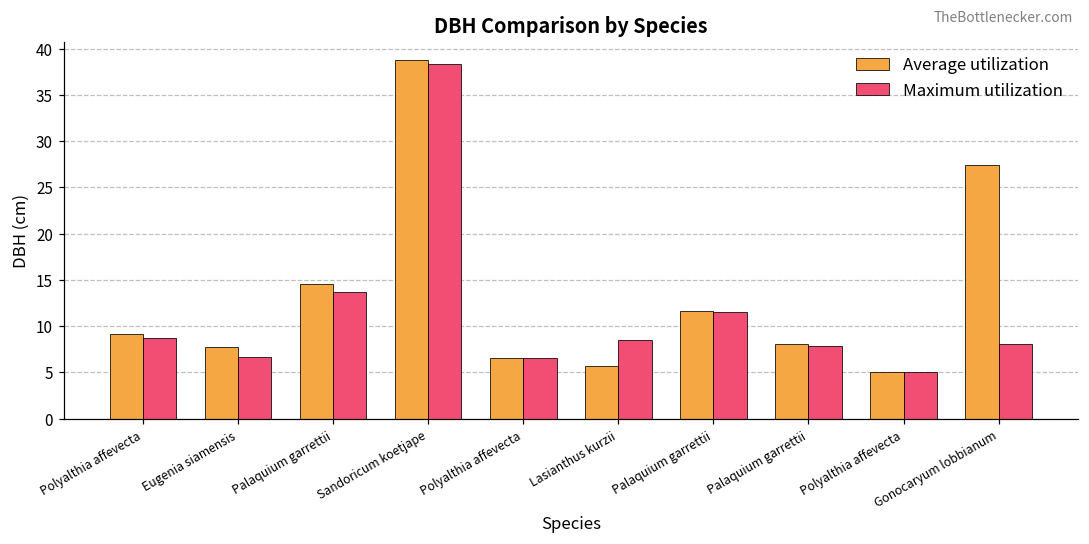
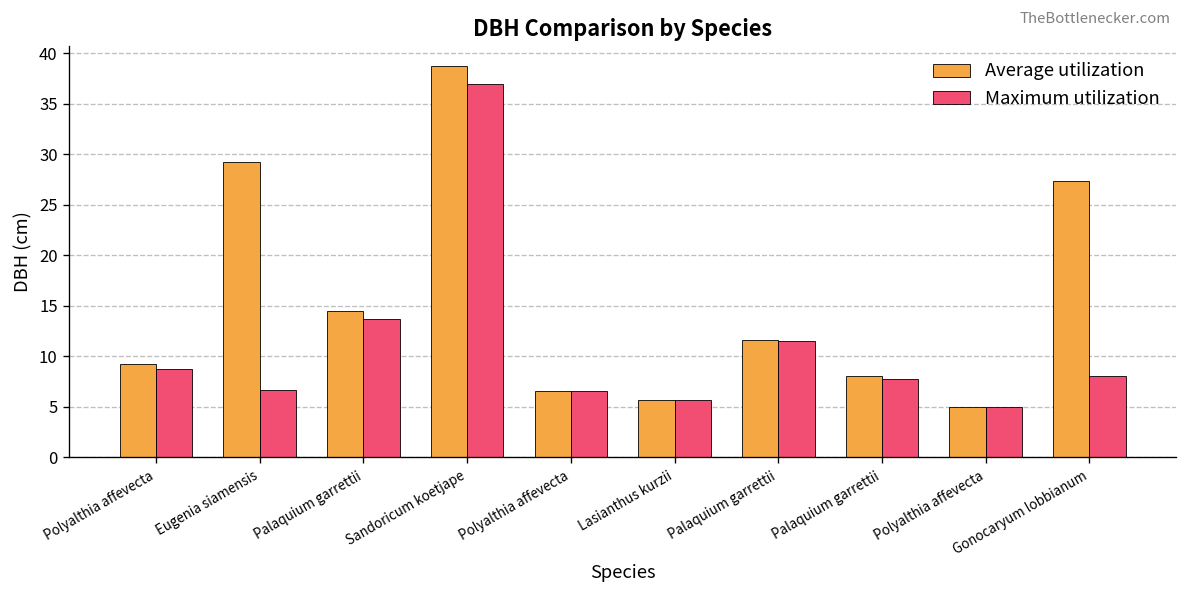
  {
    "Average utilization": {
-     "Eugenia siamensis": 8,
+     "Eugenia siamensis": 29,
      "Sandoricum koetjape": 39,
      "Lasianthus kurzii": 6,
      "Gonocaryum lobbianum": 27
    },
    "Maximum utilization": {
      "Eugenia siamensis": 7,
-     "Sandoricum koetjape": 38,
-     "Lasianthus kurzii": 9,
+     "Sandoricum koetjape": 37,
+     "Lasianthus kurzii": 6,
      "Gonocaryum lobbianum": 8
    }
  }
